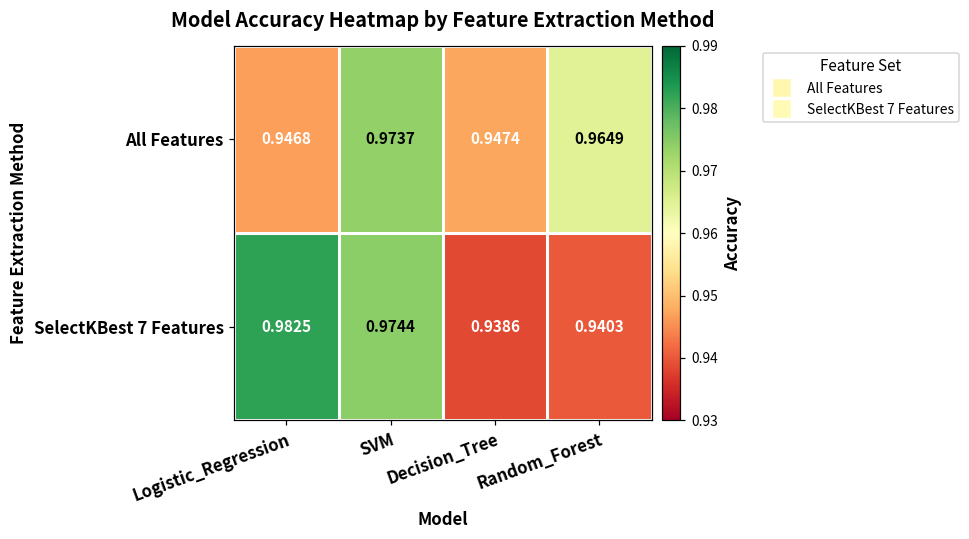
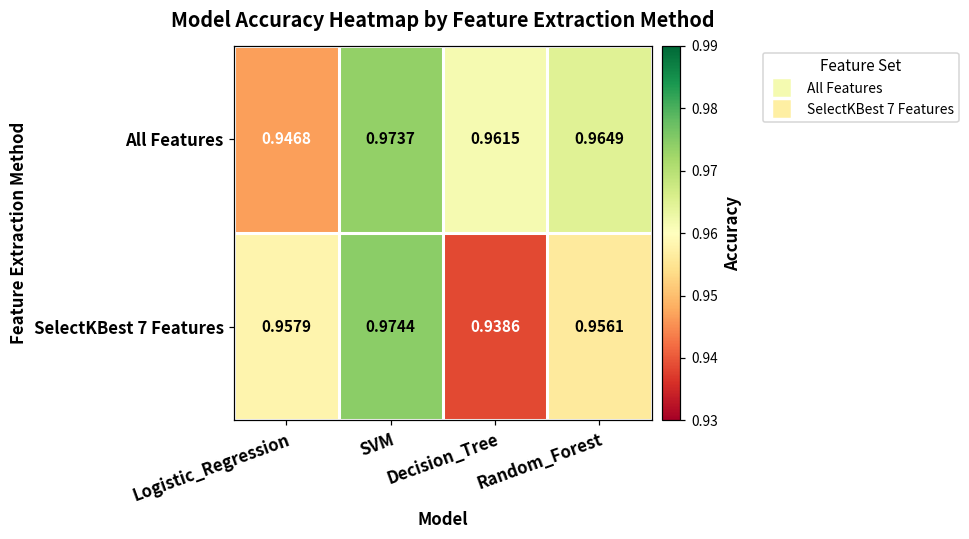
  {
    "All Features": {
      "Logistic_Regression": 0.9468,
      "SVM": 0.9737,
-     "Decision_Tree": 0.9474,
+     "Decision_Tree": 0.9615,
      "Random_Forest": 0.9649
    },
    "SelectKBest 7 Features": {
-     "Logistic_Regression": 0.9825,
+     "Logistic_Regression": 0.9579,
      "SVM": 0.9744,
      "Decision_Tree": 0.9386,
-     "Random_Forest": 0.9403
+     "Random_Forest": 0.9561
    }
  }
